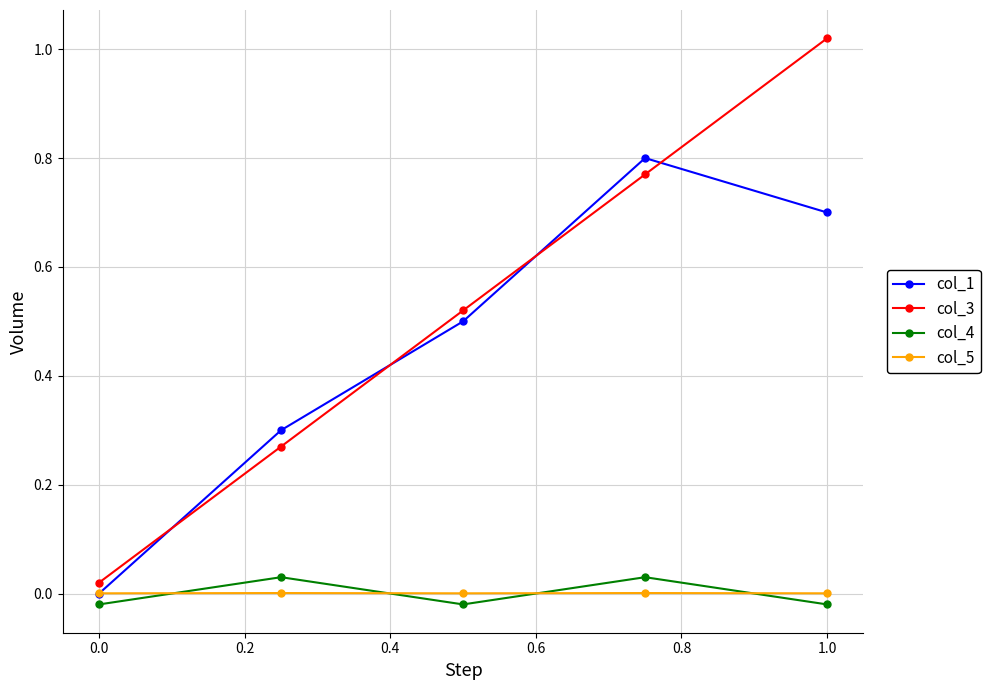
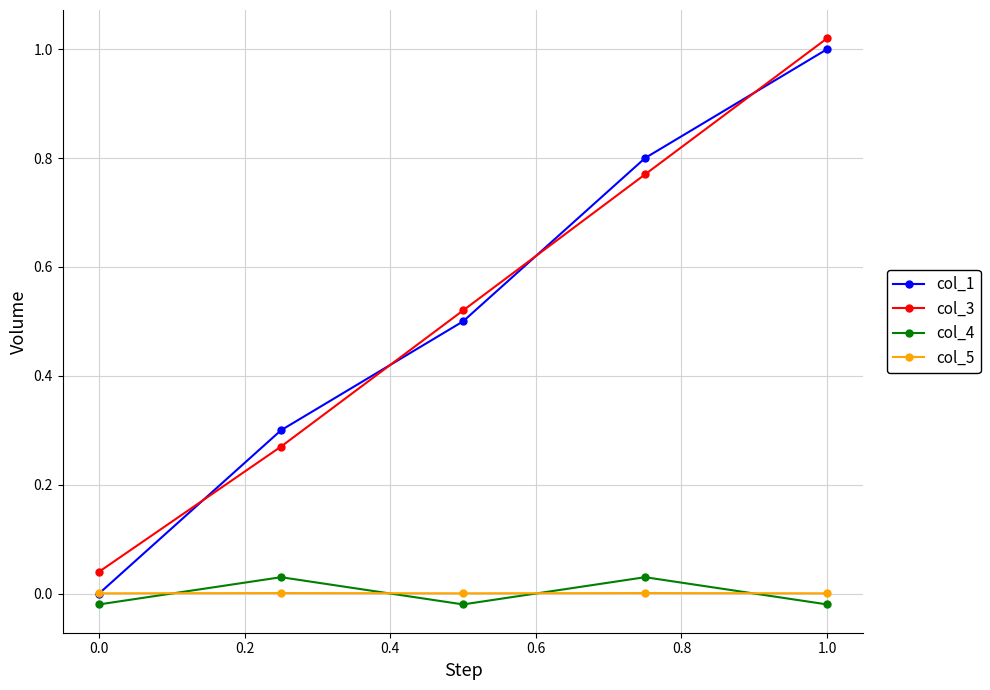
  {
    "col_1": {
-     "1.0": 0.7
+     "1.0": 1.0
    },
    "col_3": {
-     "0.0": 0.02,
+     "0.0": 0.04,
      "1.0": 1.02
    },
    "col_4": {
      "0.0": -0.02,
      "1.0": -0.02
    },
    "col_5": {
      "1.0": 0.00
    }
  }
